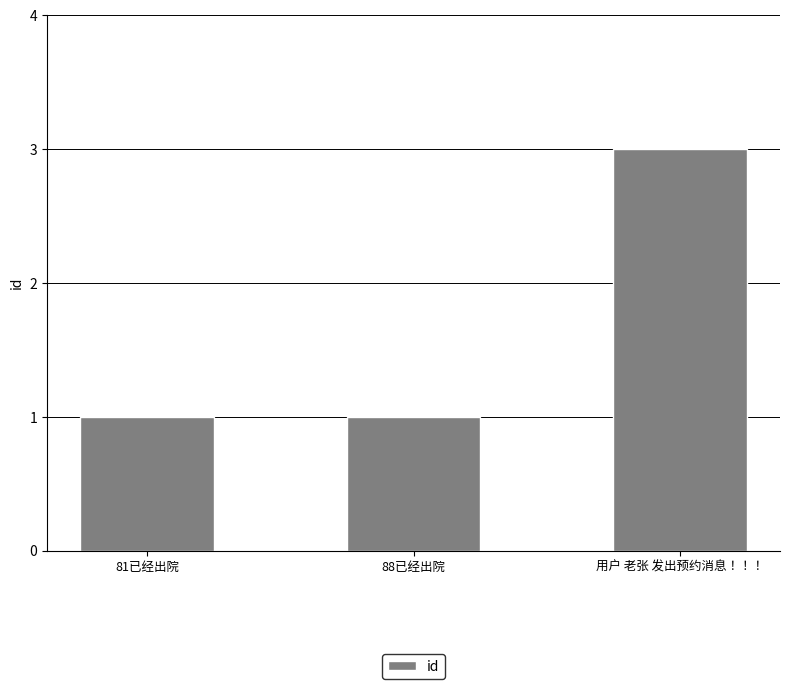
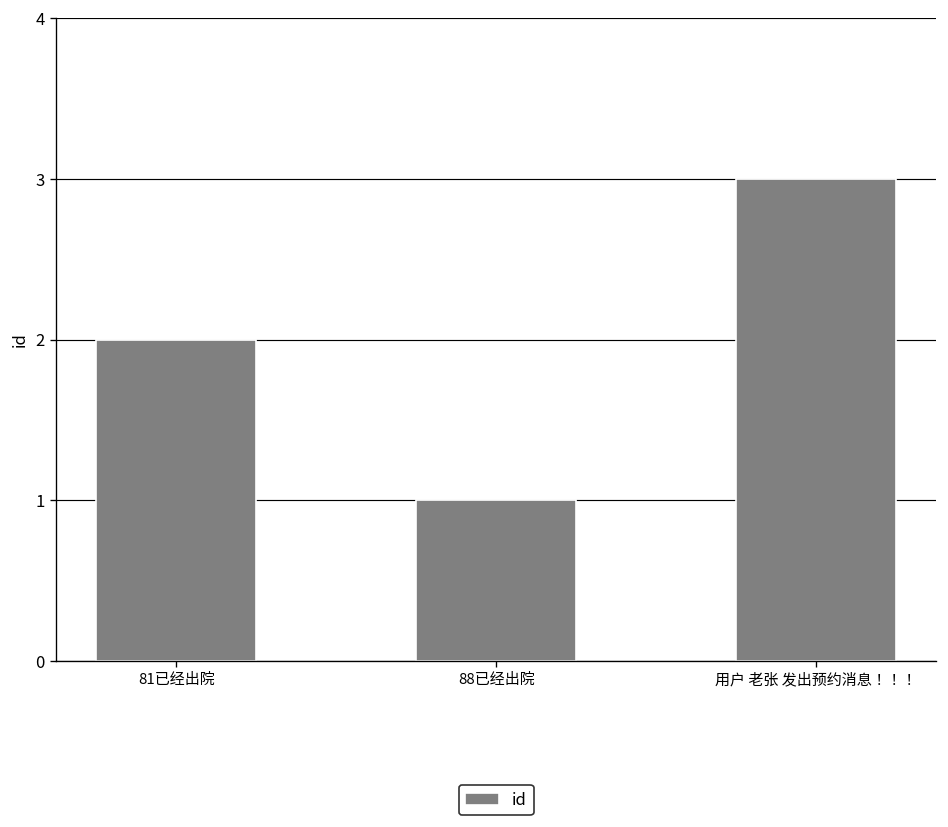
  {
-   "81已经出院": 1,
+   "81已经出院": 2,
    "88已经出院": 1,
    "用户 老张 发出预约消息！！！": 3
  }
